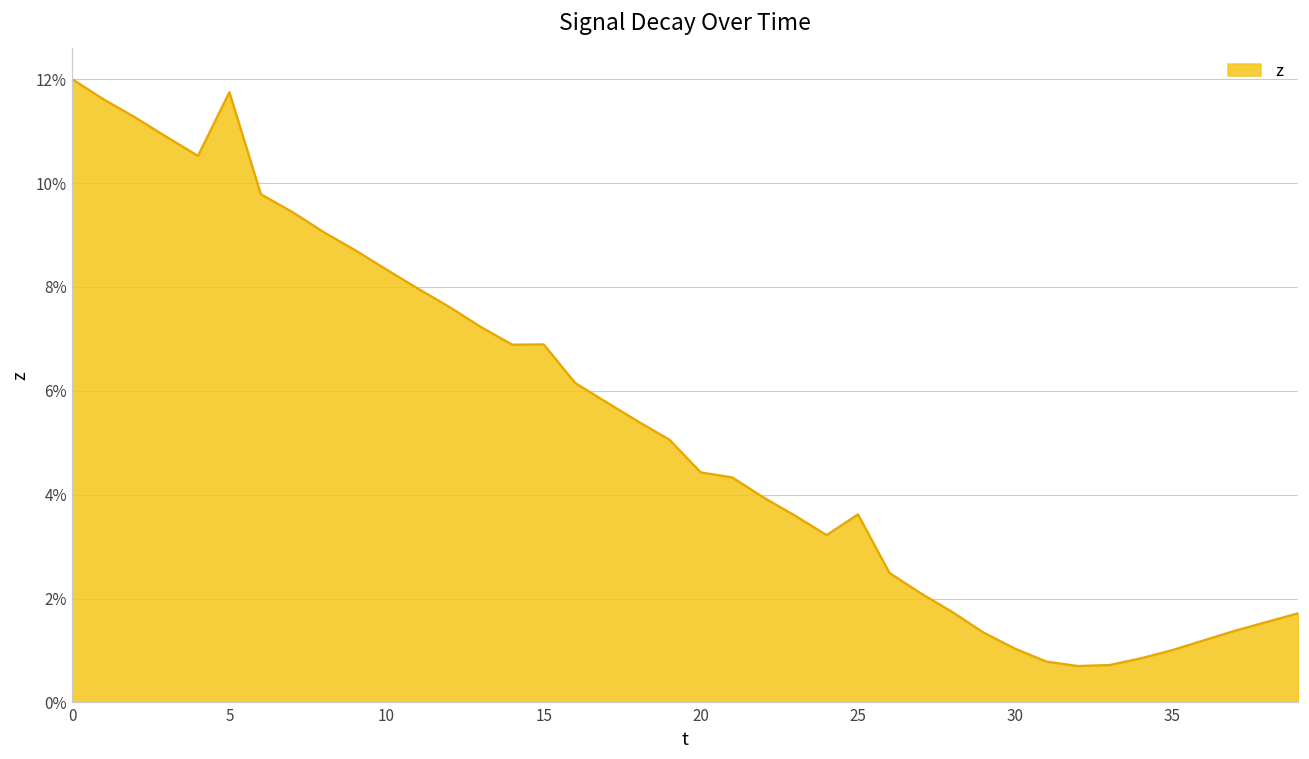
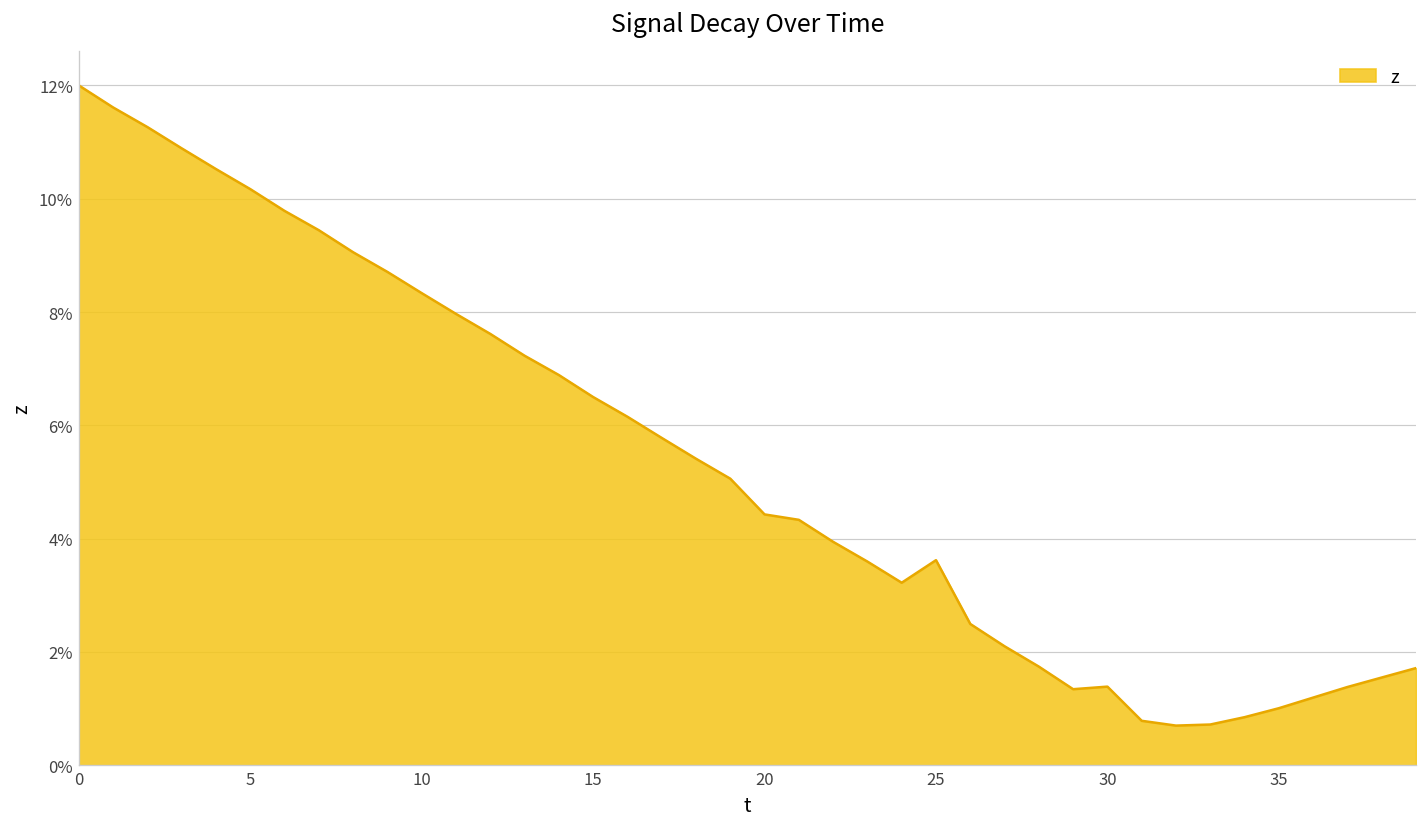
  {
    "0": "12.0%",
-   "5": "11.7%",
+   "5": "10.2%",
    "10": "8.3%",
-   "15": "6.9%",
+   "15": "6.5%",
    "20": "4.4%",
    "25": "3.6%",
-   "30": "1.0%",
+   "30": "1.4%",
    "35": "1.0%"
  }
